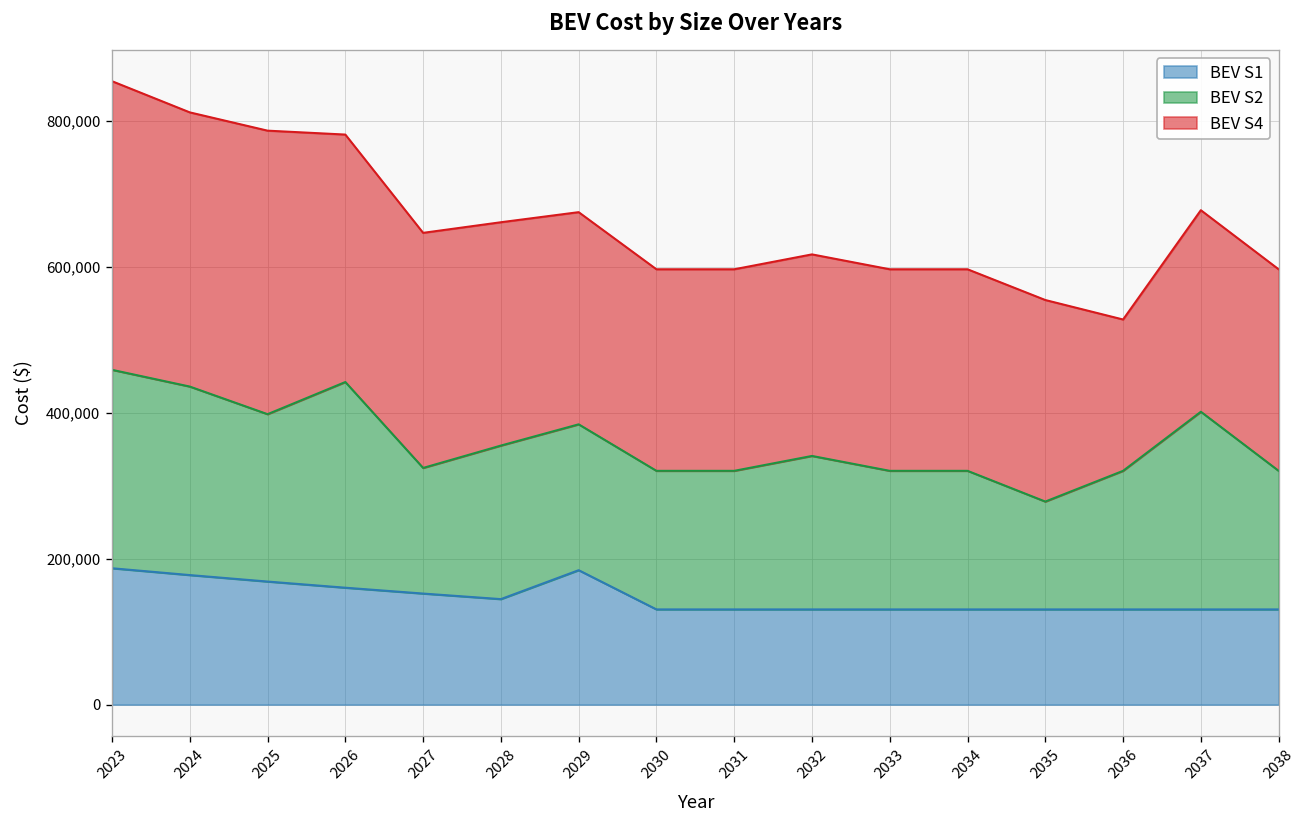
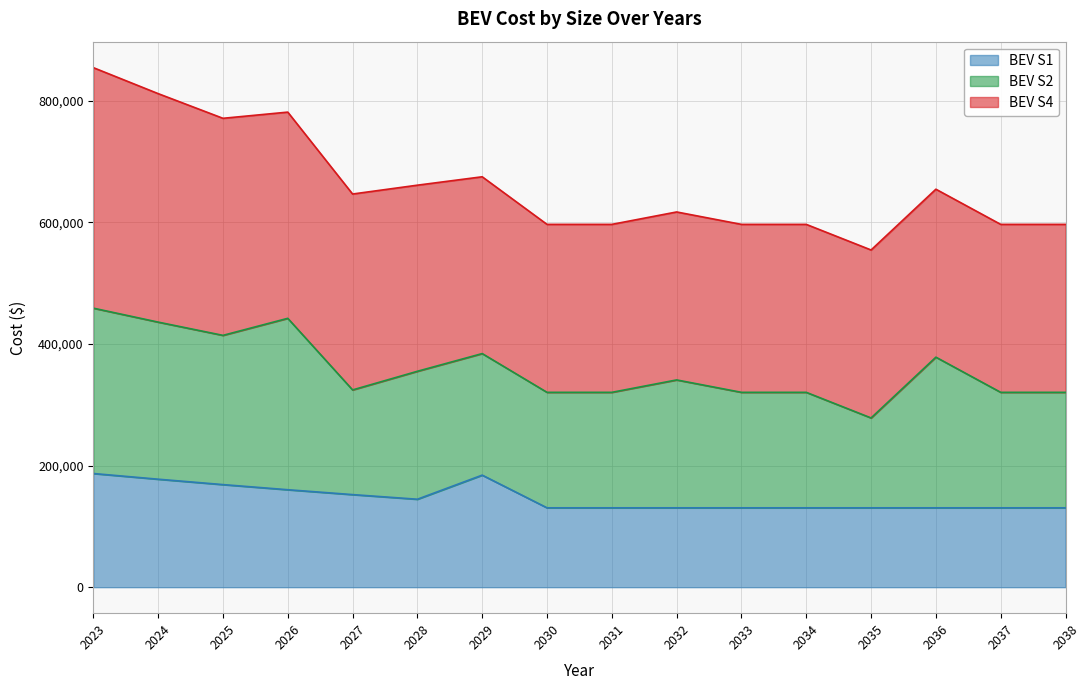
  {
    "BEV S1": {
      "2023": "190,000",
      "2024": "180,000",
      "2025": "170,000",
      "2026": "160,000",
      "2027": "150,000",
      "2028": "140,000",
      "2029": "180,000",
      "2030": "130,000",
      "2031": "130,000",
      "2032": "130,000",
      "2033": "130,000",
      "2034": "130,000",
      "2035": "130,000",
      "2036": "130,000",
      "2037": "130,000",
      "2038": "130,000"
    },
    "BEV S2": {
      "2023": "270,000",
      "2024": "260,000",
-     "2025": "230,000",
+     "2025": "250,000",
      "2026": "280,000",
      "2027": "170,000",
      "2028": "210,000",
      "2029": "200,000",
      "2030": "190,000",
      "2031": "190,000",
      "2032": "210,000",
      "2033": "190,000",
      "2034": "190,000",
      "2035": "150,000",
-     "2036": "190,000",
-     "2037": "270,000",
+     "2036": "250,000",
+     "2037": "190,000",
      "2038": "190,000"
    },
    "BEV S4": {
      "2023": "400,000",
      "2024": "380,000",
-     "2025": "390,000",
+     "2025": "360,000",
      "2026": "340,000",
      "2027": "320,000",
      "2028": "310,000",
      "2029": "290,000",
      "2030": "280,000",
      "2031": "280,000",
      "2032": "280,000",
      "2033": "280,000",
      "2034": "280,000",
      "2035": "280,000",
-     "2036": "210,000",
+     "2036": "280,000",
      "2037": "280,000",
      "2038": "280,000"
    }
  }
